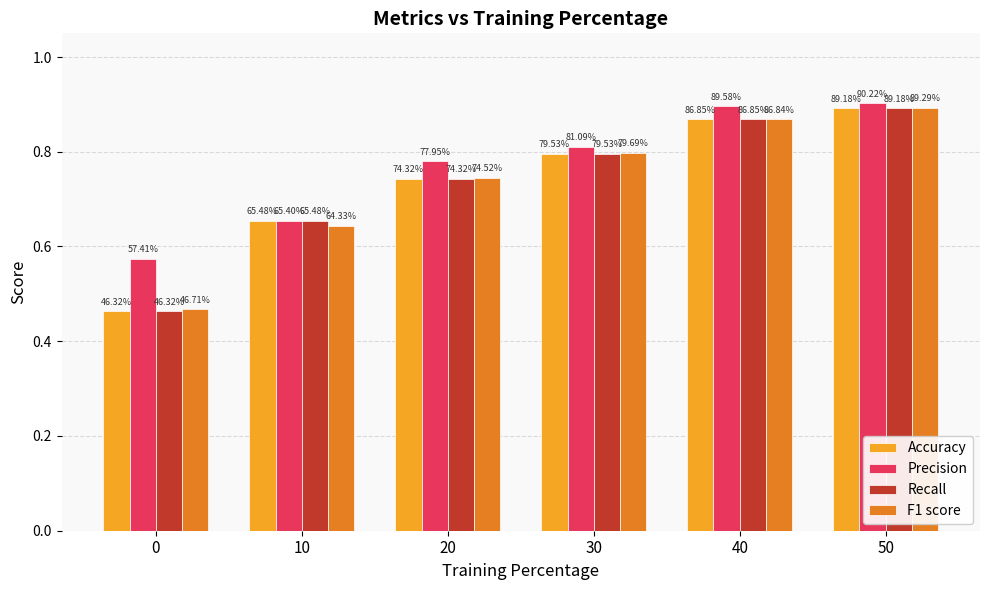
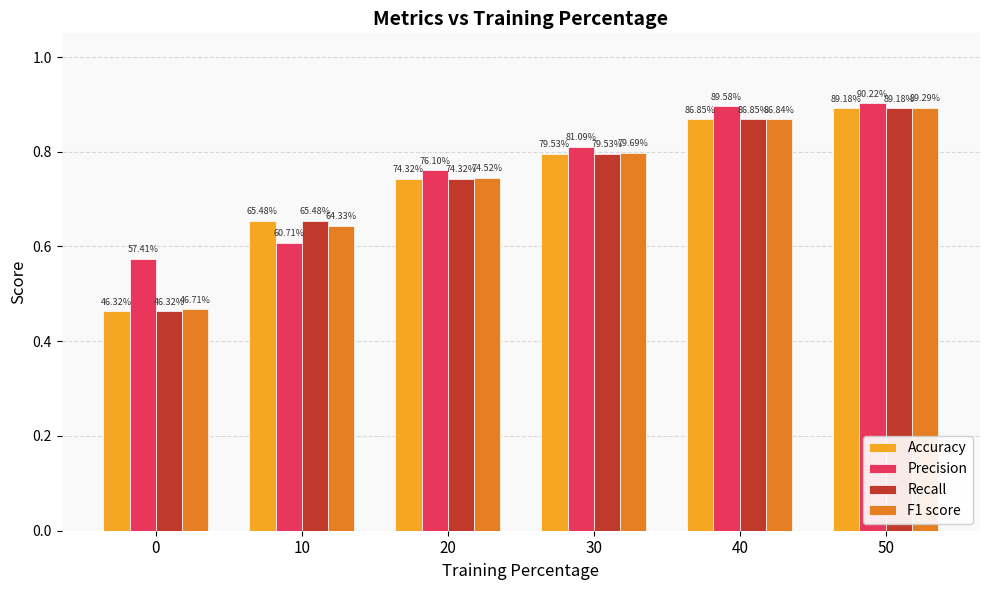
  {
    "Precision": {
      "0": "57.41%",
-     "10": "65.40%",
-     "20": "77.95%",
+     "10": "60.71%",
+     "20": "76.10%",
      "30": "81.09%",
      "40": "89.58%",
      "50": "90.22%"
    },
    "Recall": {
      "0": "46.32%",
      "10": "65.48%",
      "20": "74.32%",
      "30": "79.53%",
      "50": "89.18%"
    }
  }
